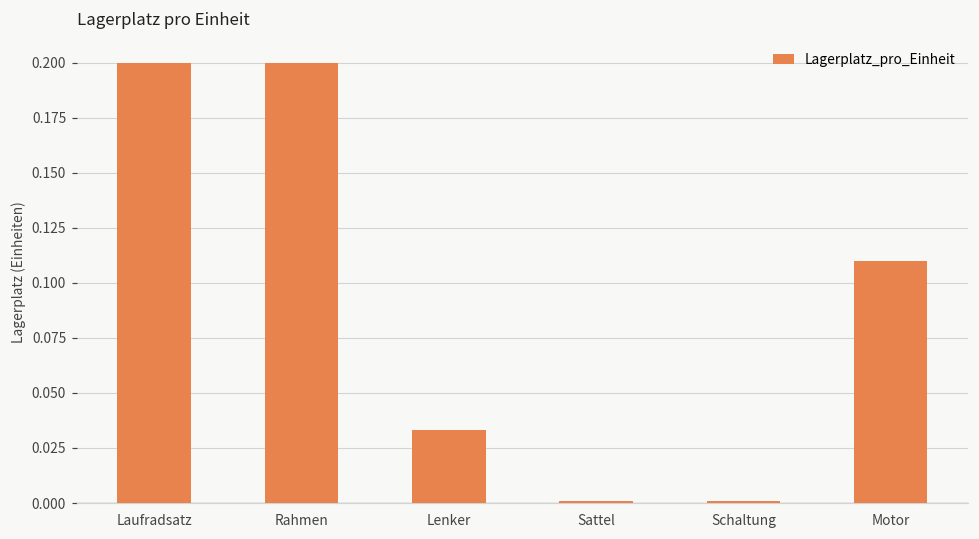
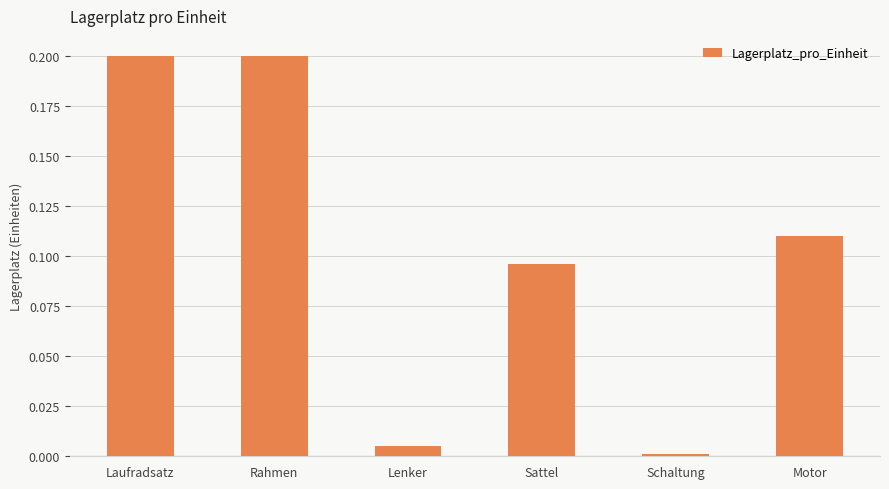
  {
    "Laufradsatz": 0.200,
    "Rahmen": 0.200,
-   "Lenker": 0.033,
-   "Sattel": 0.001,
+   "Lenker": 0.005,
+   "Sattel": 0.096,
    "Motor": 0.110
  }
